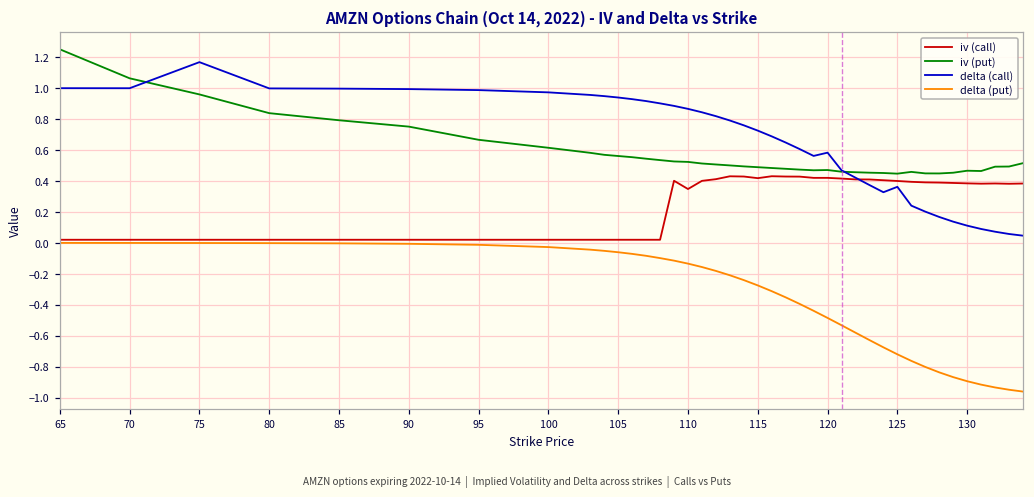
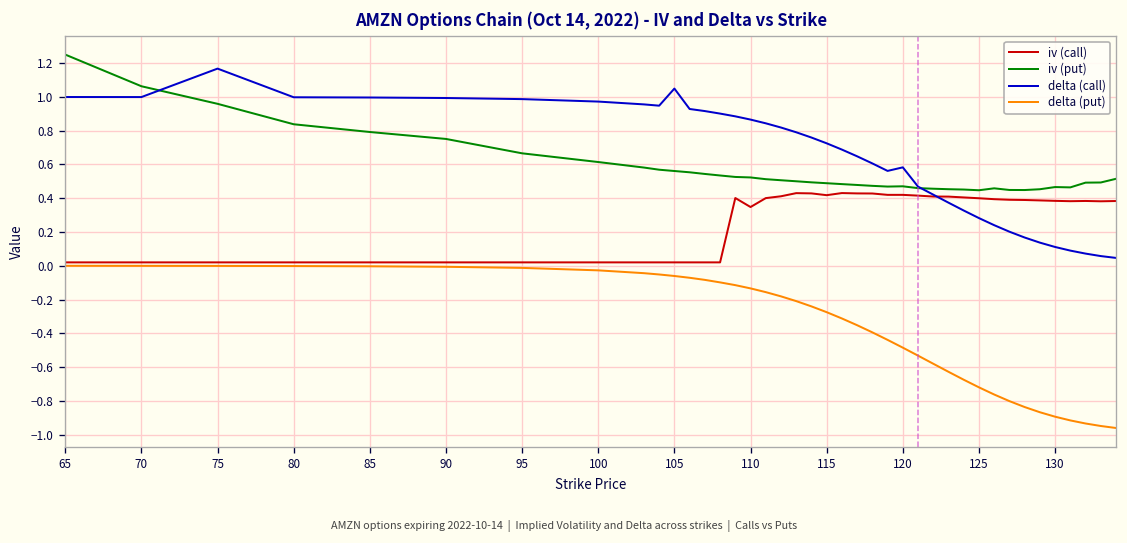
  {
    "iv (call)": {
      "65": 0.02,
      "70": 0.02,
      "75": 0.02,
      "80": 0.02,
      "85": 0.02,
      "90": 0.02,
      "95": 0.02,
      "100": 0.02,
      "105": 0.02,
      "110": 0.35,
      "115": 0.42,
      "120": 0.42,
      "125": 0.40,
      "130": 0.38
    },
    "iv (put)": {
      "65": 1.25,
      "70": 1.06,
      "75": 0.96,
      "80": 0.84,
      "85": 0.79,
      "90": 0.75,
      "95": 0.67,
      "100": 0.61,
      "105": 0.56,
      "110": 0.52,
      "115": 0.49,
      "120": 0.47,
      "125": 0.45,
      "130": 0.47
    },
    "delta (call)": {
      "65": 1.00,
      "70": 1.00,
      "75": 1.17,
      "80": 1.00,
      "85": 1.00,
      "90": 0.99,
      "95": 0.99,
      "100": 0.97,
-     "105": 0.94,
+     "105": 1.05,
      "110": 0.87,
      "115": 0.73,
      "120": 0.58,
-     "125": 0.36,
+     "125": 0.28,
      "130": 0.11
    },
    "delta (put)": {
      "65": 0.00,
      "70": 0.00,
      "75": 0.00,
      "80": 0.00,
      "85": 0.00,
      "90": -0.01,
      "95": -0.01,
      "100": -0.03,
      "105": -0.06,
      "110": -0.13,
      "115": -0.28,
      "120": -0.49,
      "125": -0.72,
      "130": -0.89
    }
  }
